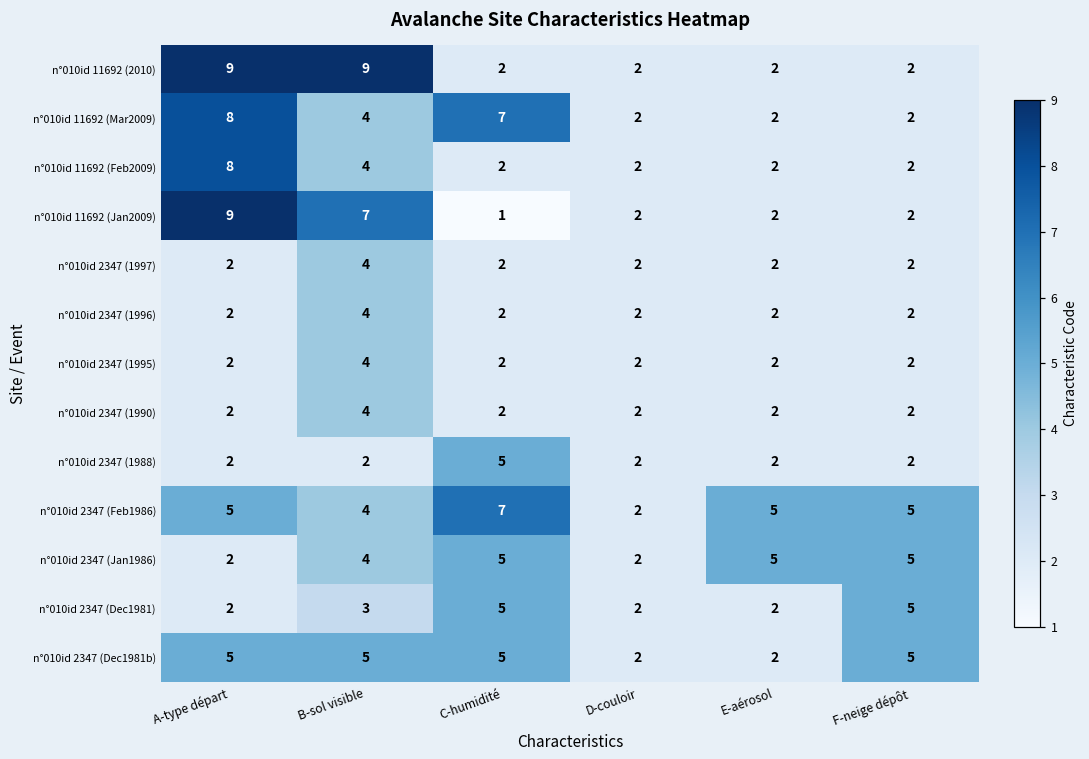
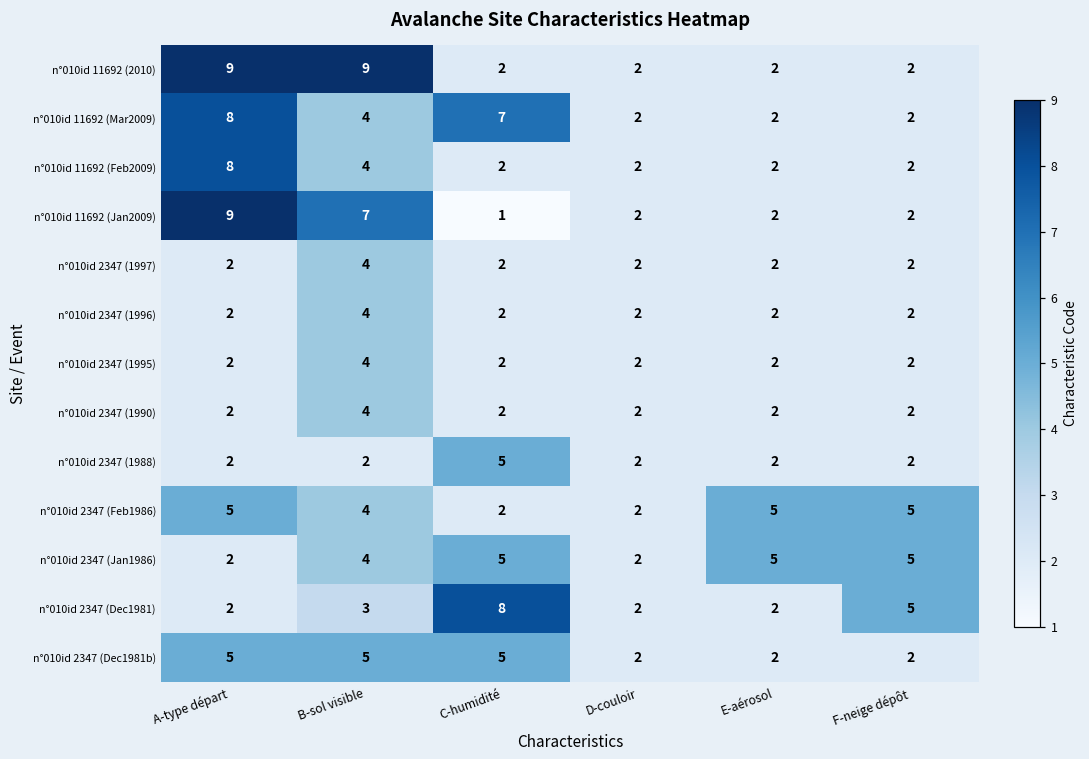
  {
    "n°010id 11692 (2010)": {
      "A-type départ": 9,
      "B-sol visible": 9,
      "C-humidité": 2,
      "D-couloir": 2,
      "E-aérosol": 2,
      "F-neige dépôt": 2
    },
    "n°010id 11692 (Mar2009)": {
      "A-type départ": 8,
      "B-sol visible": 4,
      "C-humidité": 7,
      "D-couloir": 2,
      "E-aérosol": 2,
      "F-neige dépôt": 2
    },
    "n°010id 11692 (Feb2009)": {
      "A-type départ": 8,
      "B-sol visible": 4,
      "C-humidité": 2,
      "D-couloir": 2,
      "E-aérosol": 2,
      "F-neige dépôt": 2
    },
    "n°010id 11692 (Jan2009)": {
      "A-type départ": 9,
      "B-sol visible": 7,
      "C-humidité": 1,
      "D-couloir": 2,
      "E-aérosol": 2,
      "F-neige dépôt": 2
    },
    "n°010id 2347 (1997)": {
      "A-type départ": 2,
      "B-sol visible": 4,
      "C-humidité": 2,
      "D-couloir": 2,
      "E-aérosol": 2,
      "F-neige dépôt": 2
    },
    "n°010id 2347 (1996)": {
      "A-type départ": 2,
      "B-sol visible": 4,
      "C-humidité": 2,
      "D-couloir": 2,
      "E-aérosol": 2,
      "F-neige dépôt": 2
    },
    "n°010id 2347 (1995)": {
      "A-type départ": 2,
      "B-sol visible": 4,
      "C-humidité": 2,
      "D-couloir": 2,
      "E-aérosol": 2,
      "F-neige dépôt": 2
    },
    "n°010id 2347 (1990)": {
      "A-type départ": 2,
      "B-sol visible": 4,
      "C-humidité": 2,
      "D-couloir": 2,
      "E-aérosol": 2,
      "F-neige dépôt": 2
    },
    "n°010id 2347 (1988)": {
      "A-type départ": 2,
      "B-sol visible": 2,
      "C-humidité": 5,
      "D-couloir": 2,
      "E-aérosol": 2,
      "F-neige dépôt": 2
    },
    "n°010id 2347 (Feb1986)": {
      "A-type départ": 5,
      "B-sol visible": 4,
-     "C-humidité": 7,
+     "C-humidité": 2,
      "D-couloir": 2,
      "E-aérosol": 5,
      "F-neige dépôt": 5
    },
    "n°010id 2347 (Jan1986)": {
      "A-type départ": 2,
      "B-sol visible": 4,
      "C-humidité": 5,
      "D-couloir": 2,
      "E-aérosol": 5,
      "F-neige dépôt": 5
    },
    "n°010id 2347 (Dec1981)": {
      "A-type départ": 2,
      "B-sol visible": 3,
-     "C-humidité": 5,
+     "C-humidité": 8,
      "D-couloir": 2,
      "E-aérosol": 2,
      "F-neige dépôt": 5
    },
    "n°010id 2347 (Dec1981b)": {
      "A-type départ": 5,
      "B-sol visible": 5,
      "C-humidité": 5,
      "D-couloir": 2,
      "E-aérosol": 2,
-     "F-neige dépôt": 5
+     "F-neige dépôt": 2
    }
  }
